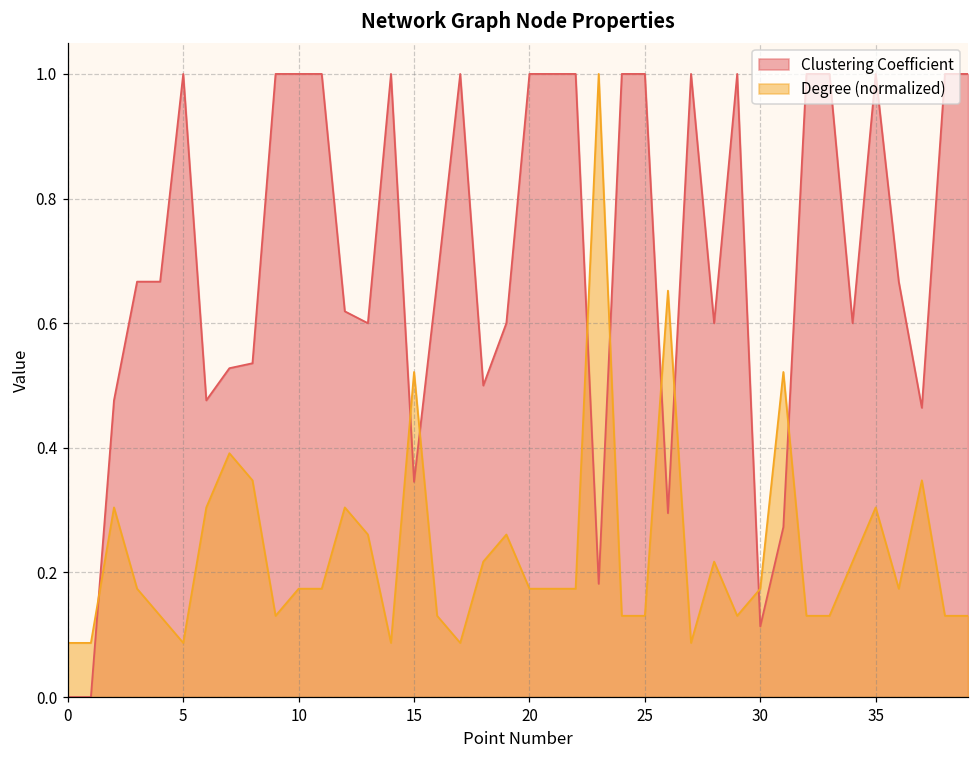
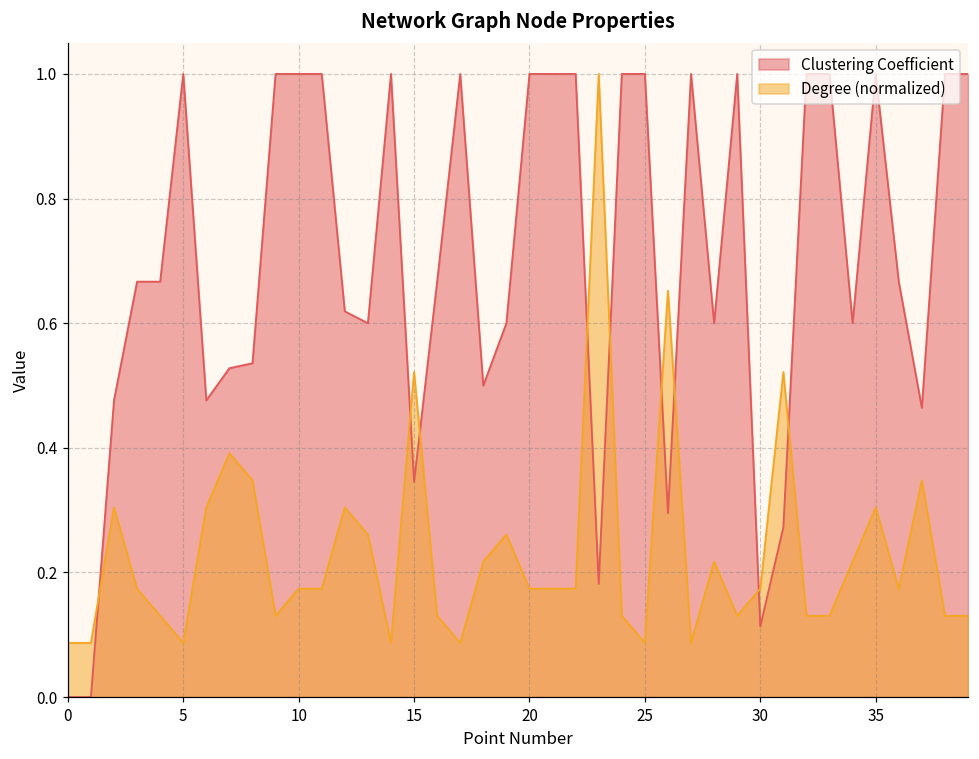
  {
    "Clustering Coefficient": {
      "0": 0.00,
      "5": 1.00,
      "10": 1.00,
      "15": 0.35,
      "20": 1.00,
      "25": 1.00,
      "30": 0.11
    },
    "Degree (normalized)": {
      "0": 0.09,
      "5": 0.09,
      "10": 0.17,
      "15": 0.52,
      "20": 0.17,
-     "25": 0.13,
+     "25": 0.09,
      "30": 0.17,
      "35": 0.30
    }
  }
